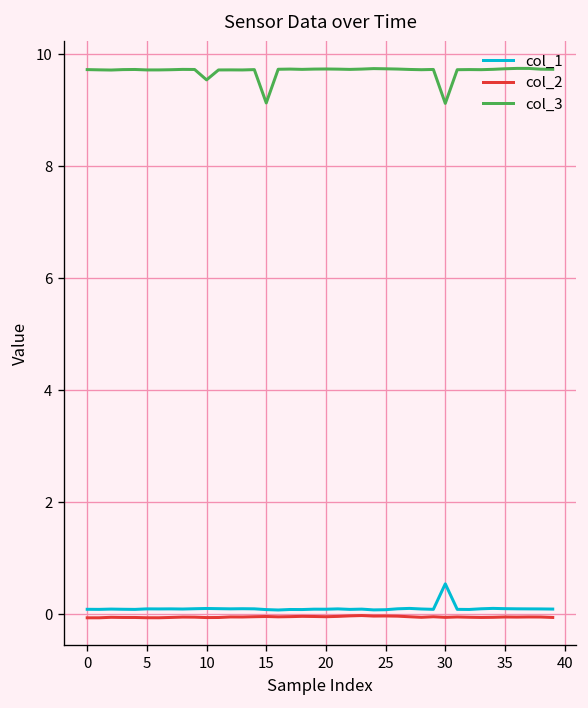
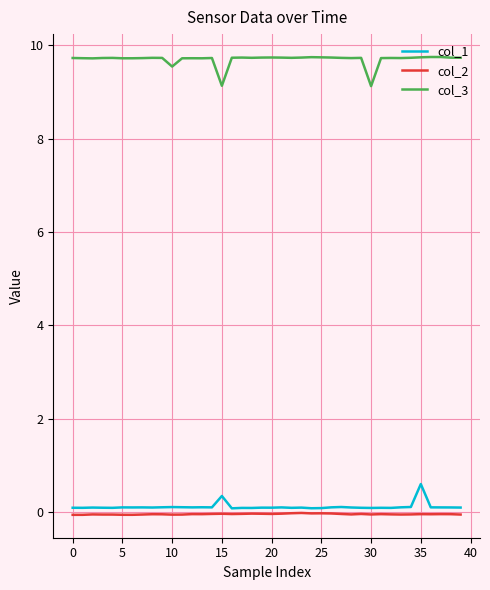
  {
    "col_1": {
      "0": 0.1,
      "5": 0.1,
      "10": 0.1,
-     "15": 0.1,
+     "15": 0.3,
      "20": 0.1,
      "25": 0.1,
-     "30": 0.5,
-     "35": 0.1
+     "30": 0.1,
+     "35": 0.6
    },
    "col_2": {
      "0": -0.1,
      "5": -0.1,
      "10": -0.1,
      "15": 0.0,
      "20": 0.0,
      "25": 0.0,
      "30": -0.1,
      "35": -0.1
    },
    "col_3": {
      "0": 9.7,
      "5": 9.7,
      "10": 9.5,
      "15": 9.1,
      "20": 9.7,
      "25": 9.7,
      "30": 9.1,
      "35": 9.7
    }
  }
